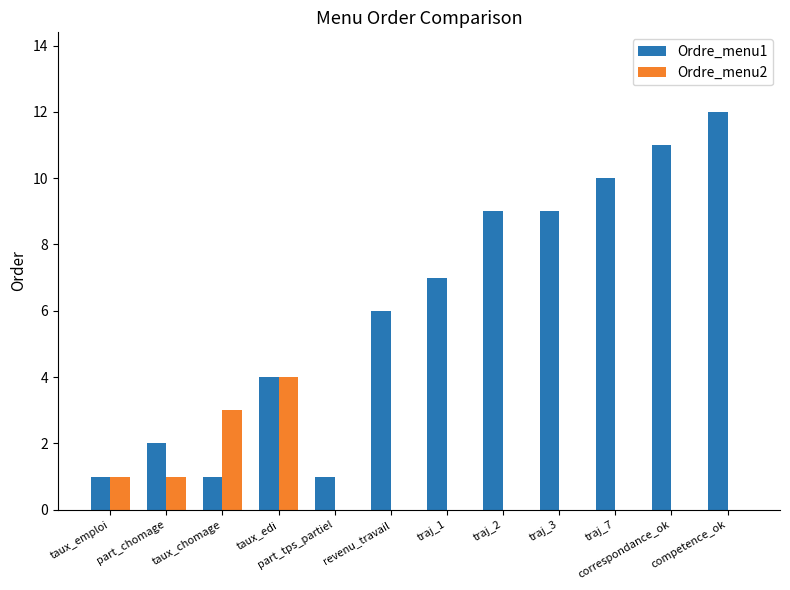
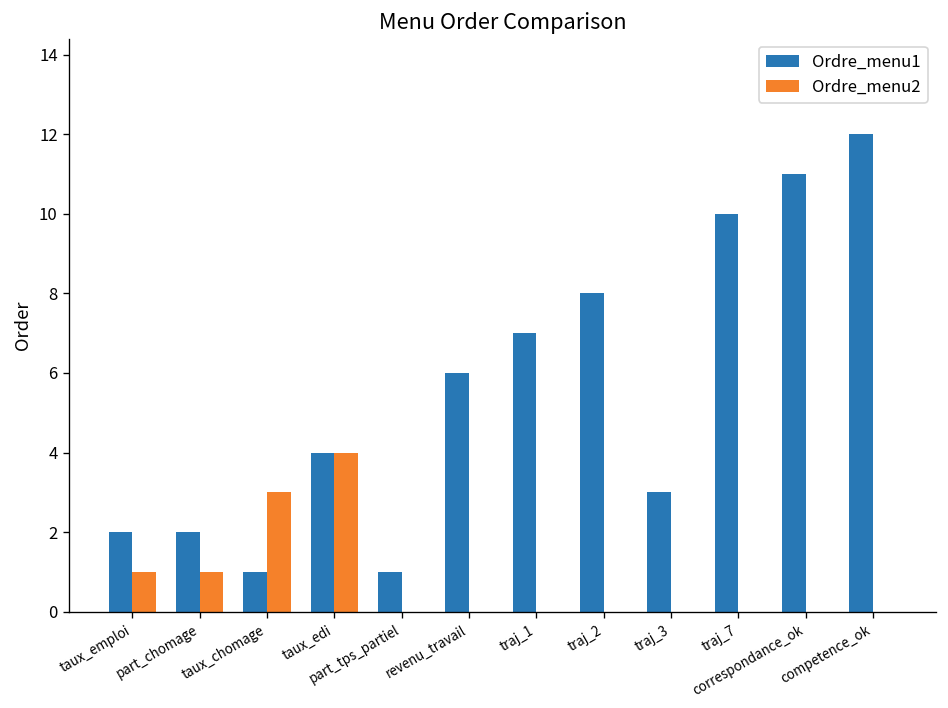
  {
    "Ordre_menu1": {
-     "taux_emploi": 1,
+     "taux_emploi": 2,
      "part_chomage": 2,
      "taux_chomage": 1,
      "taux_edi": 4,
      "part_tps_partiel": 1,
      "revenu_travail": 6,
      "traj_1": 7,
-     "traj_2": 9,
-     "traj_3": 9,
+     "traj_2": 8,
+     "traj_3": 3,
      "traj_7": 10,
      "correspondance_ok": 11,
      "competence_ok": 12
    },
    "Ordre_menu2": {
      "taux_emploi": 1,
      "part_chomage": 1,
      "taux_chomage": 3,
      "taux_edi": 4,
      "part_tps_partiel": 0,
      "revenu_travail": 0,
      "traj_1": 0,
      "traj_2": 0,
      "traj_3": 0,
      "traj_7": 0,
      "correspondance_ok": 0,
      "competence_ok": 0
    }
  }
